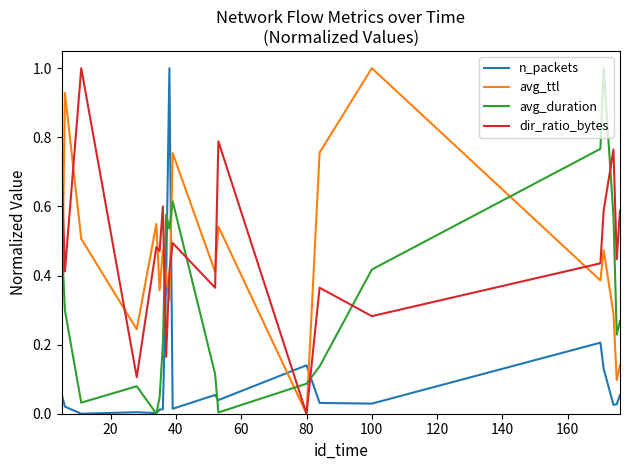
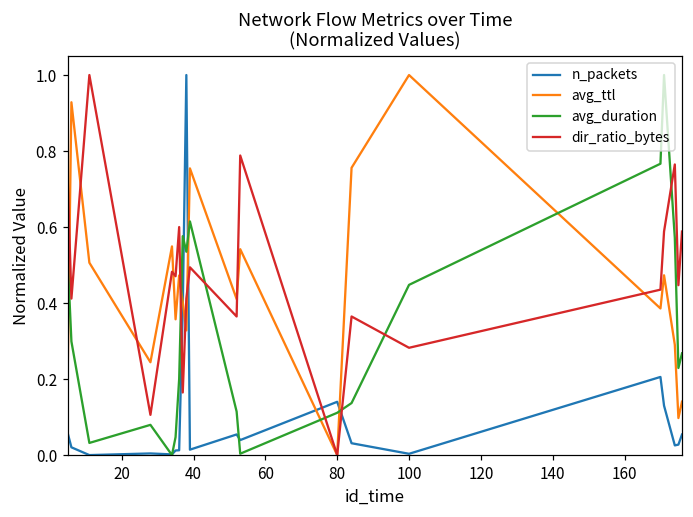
  {
    "n_packets": {
      "80": 0.14,
-     "100": 0.03
+     "100": 0.00
    },
    "avg_ttl": {
      "100": 1.00
    },
    "avg_duration": {
-     "80": 0.09,
-     "100": 0.42
+     "80": 0.11,
+     "100": 0.45
    },
    "dir_ratio_bytes": {
      "100": 0.28
    }
  }
